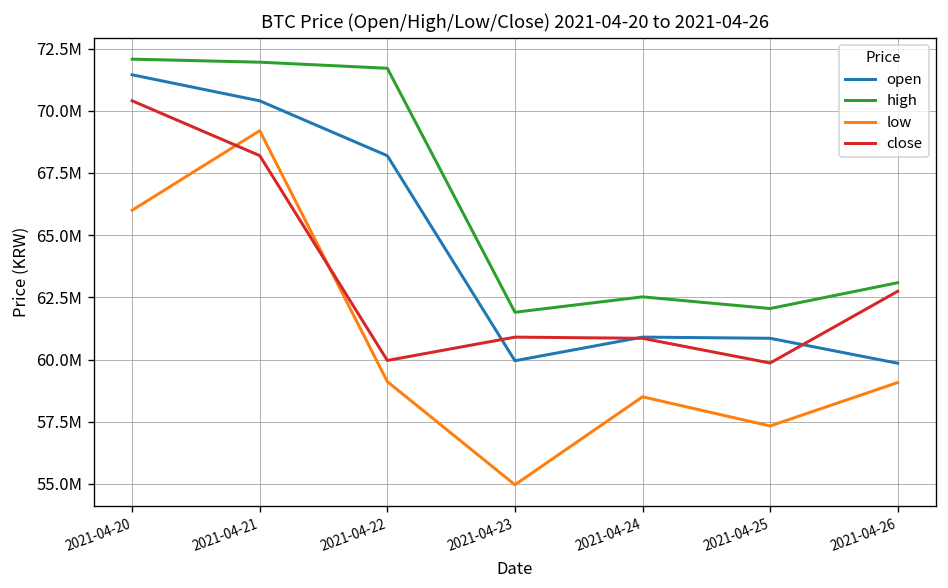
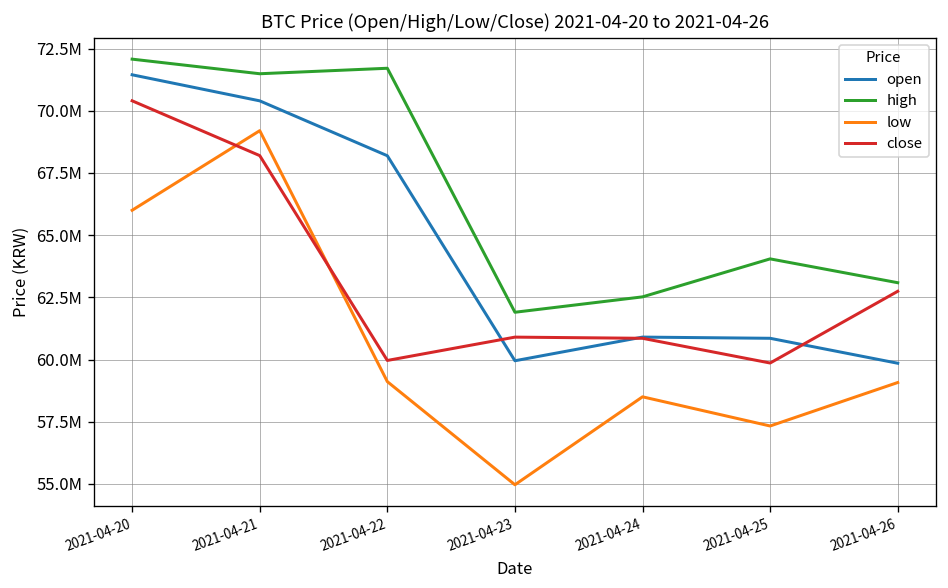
  {
    "open": {
      "2021-04-20": 71400000,
      "2021-04-21": 70400000,
      "2021-04-22": 68200000,
      "2021-04-23": 60000000,
      "2021-04-25": 60900000,
      "2021-04-26": 59900000
    },
    "high": {
      "2021-04-20": 72100000,
-     "2021-04-21": 72000000,
+     "2021-04-21": 71500000,
      "2021-04-22": 71700000,
      "2021-04-23": 61900000,
      "2021-04-24": 62500000,
-     "2021-04-25": 62100000,
+     "2021-04-25": 64000000,
      "2021-04-26": 63100000
    },
    "low": {
      "2021-04-20": 66000000,
      "2021-04-21": 69200000,
      "2021-04-22": 59100000,
      "2021-04-23": 55000000,
      "2021-04-24": 58500000,
      "2021-04-25": 57300000,
      "2021-04-26": 59100000
    },
    "close": {
      "2021-04-20": 70400000,
      "2021-04-21": 68200000,
      "2021-04-22": 60000000,
      "2021-04-23": 60900000,
      "2021-04-25": 59900000,
      "2021-04-26": 62700000
    }
  }
